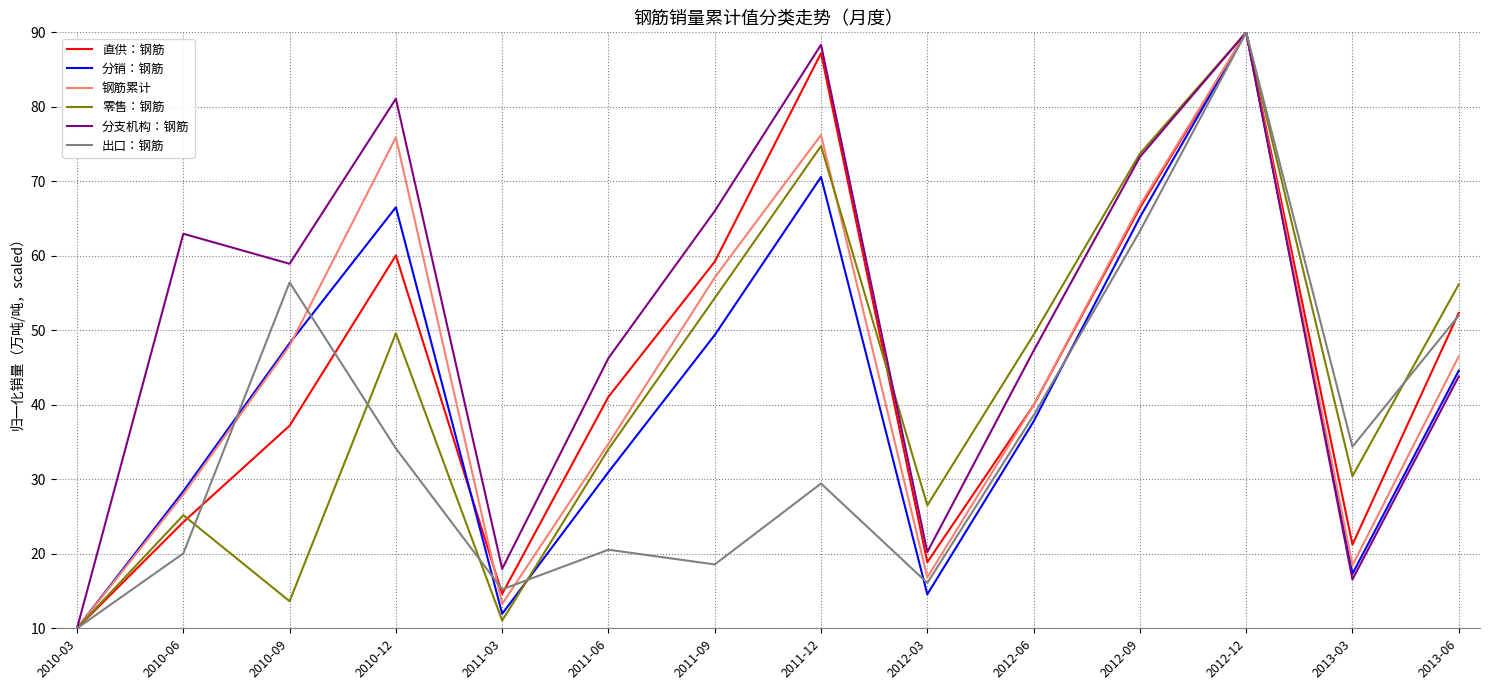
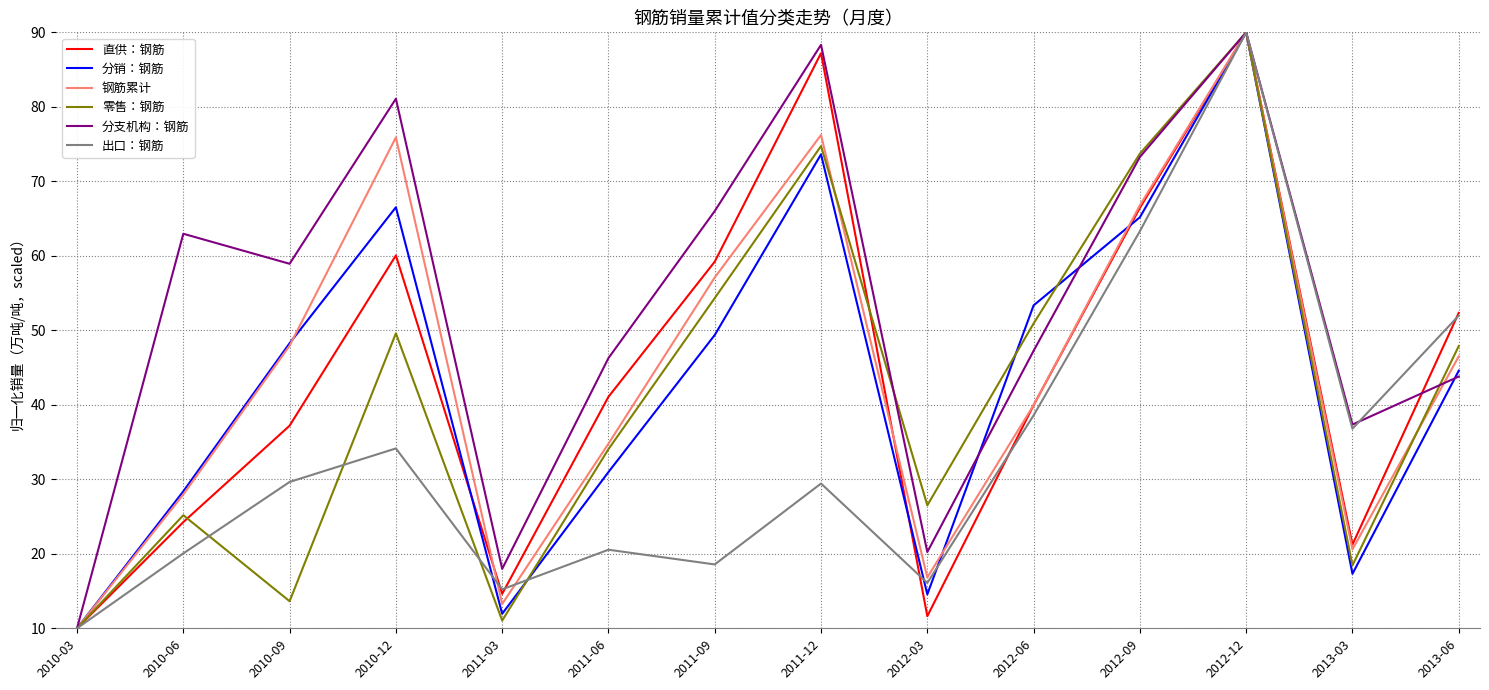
  {
    "直供：钢筋": {
      "2010-06": 24,
      "2010-09": 37,
      "2010-12": 60,
      "2011-03": 15,
      "2011-06": 41,
      "2011-09": 59,
      "2011-12": 87,
-     "2012-03": 19,
+     "2012-03": 12,
      "2013-03": 21,
      "2013-06": 52
    },
    "分销：钢筋": {
      "2010-06": 28,
      "2010-12": 67,
      "2011-03": 12,
      "2011-06": 31,
      "2011-09": 49,
-     "2011-12": 71,
+     "2011-12": 74,
      "2012-03": 15,
-     "2012-06": 38,
+     "2012-06": 53,
      "2012-09": 65,
      "2013-03": 17,
      "2013-06": 45
    },
    "钢筋累计": {
      "2010-06": 28,
      "2010-12": 76,
      "2011-03": 13,
      "2011-06": 35,
      "2011-09": 57,
      "2011-12": 76,
      "2012-03": 17,
-     "2013-03": 18,
+     "2013-03": 21,
      "2013-06": 47
    },
    "零售：钢筋": {
      "2010-06": 25,
      "2010-09": 14,
      "2010-12": 50,
      "2011-03": 11,
      "2011-06": 34,
      "2011-09": 54,
      "2011-12": 75,
      "2012-03": 27,
-     "2012-06": 49,
+     "2012-06": 51,
      "2012-09": 74,
-     "2013-03": 30,
-     "2013-06": 56
+     "2013-03": 18,
+     "2013-06": 48
    },
    "分支机构：钢筋": {
      "2010-06": 63,
      "2010-09": 59,
      "2010-12": 81,
      "2011-03": 18,
      "2011-06": 46,
      "2011-09": 66,
      "2011-12": 88,
      "2012-03": 20,
      "2012-06": 47,
      "2012-09": 73,
-     "2013-03": 17,
+     "2013-03": 37,
      "2013-06": 44
    },
    "出口：钢筋": {
      "2010-06": 20,
-     "2010-09": 56,
+     "2010-09": 30,
      "2010-12": 34,
      "2011-03": 15,
      "2011-06": 21,
      "2011-09": 19,
      "2011-12": 29,
      "2012-03": 16,
      "2012-06": 39,
      "2012-09": 63,
-     "2013-03": 34,
+     "2013-03": 37,
      "2013-06": 52
    }
  }
